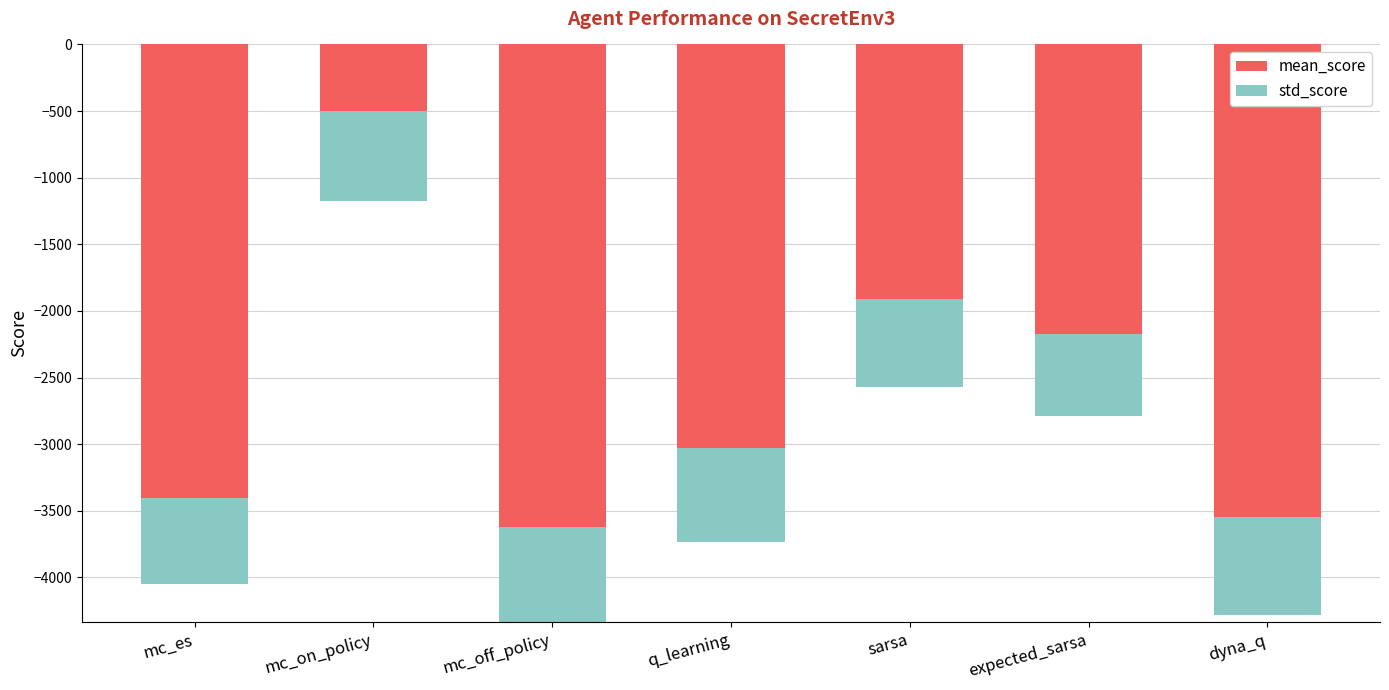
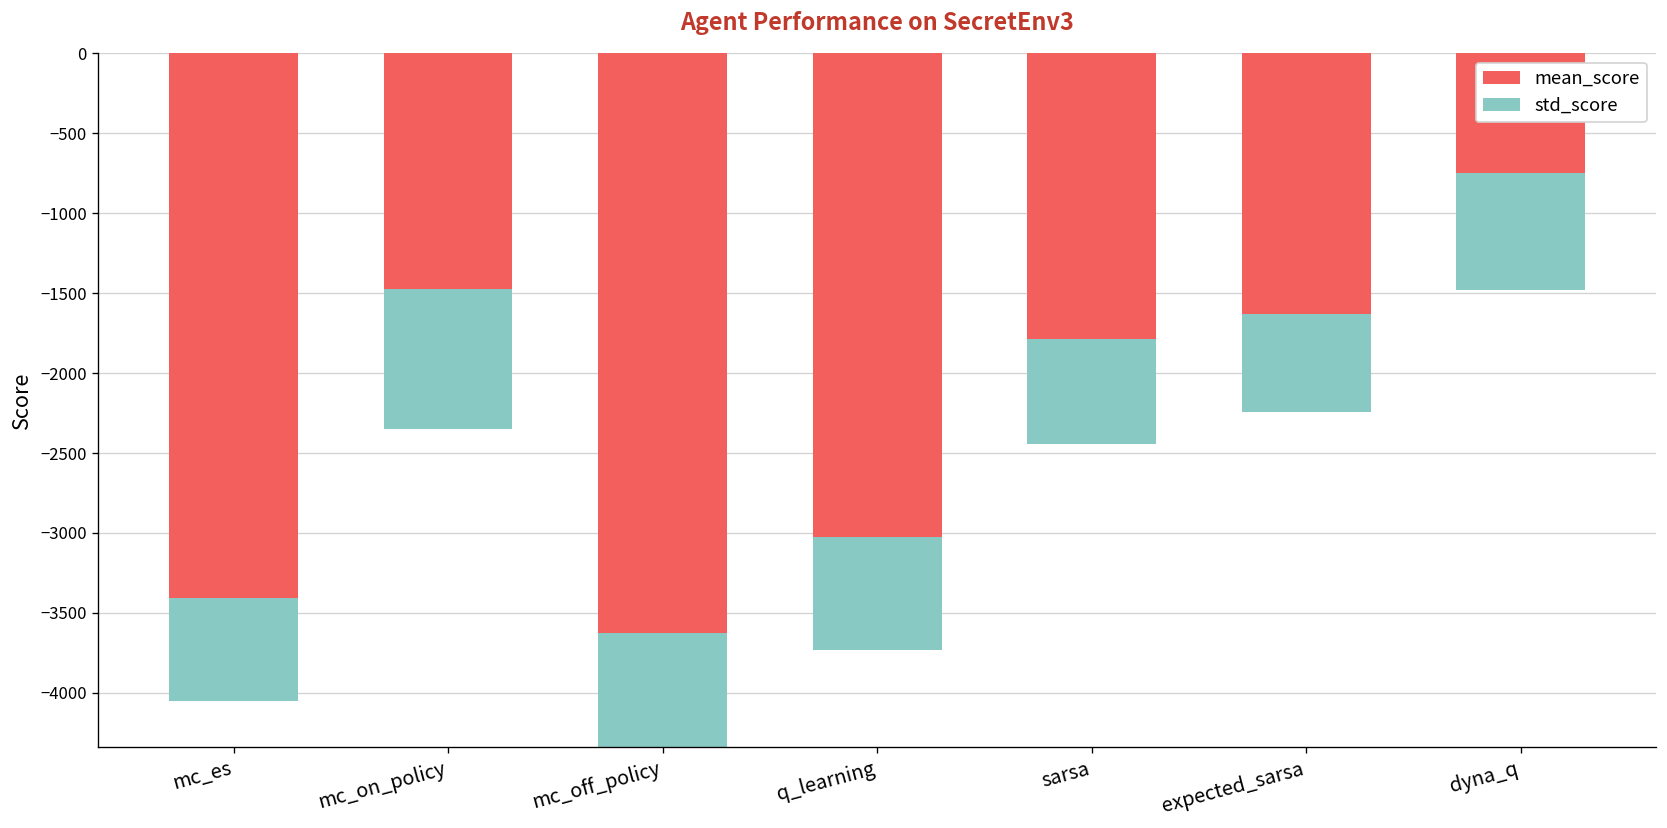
  {
    "mean_score": {
      "mc_es": -4050,
-     "mc_on_policy": -1170,
+     "mc_on_policy": -2350,
      "mc_off_policy": -4340,
      "q_learning": -3730,
-     "sarsa": -2570,
-     "expected_sarsa": -2790,
-     "dyna_q": -4290
+     "sarsa": -2450,
+     "expected_sarsa": -2240,
+     "dyna_q": -1480
    },
    "std_score": {
-     "mc_on_policy": 670
+     "mc_on_policy": 880
    }
  }
